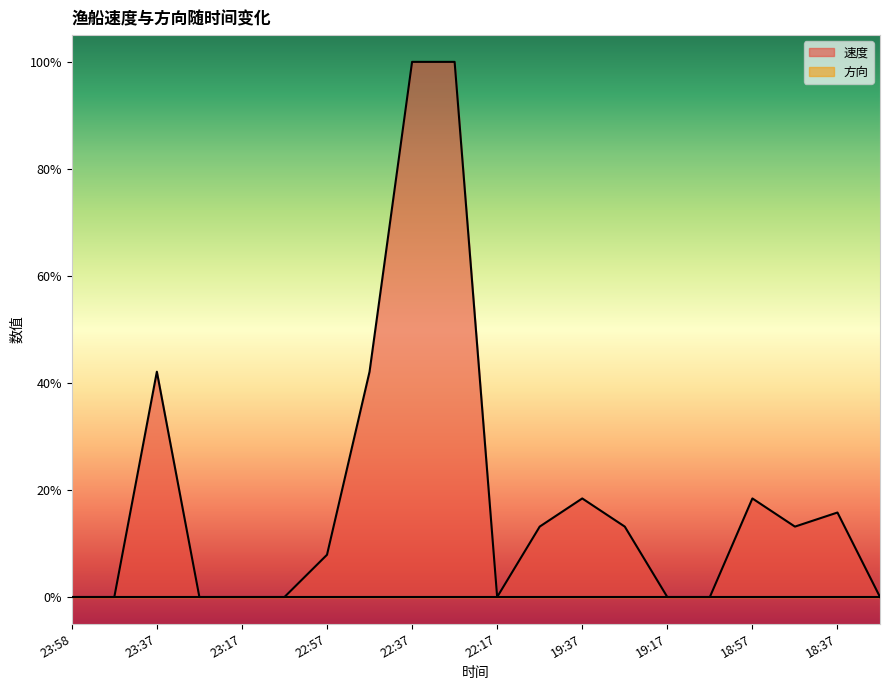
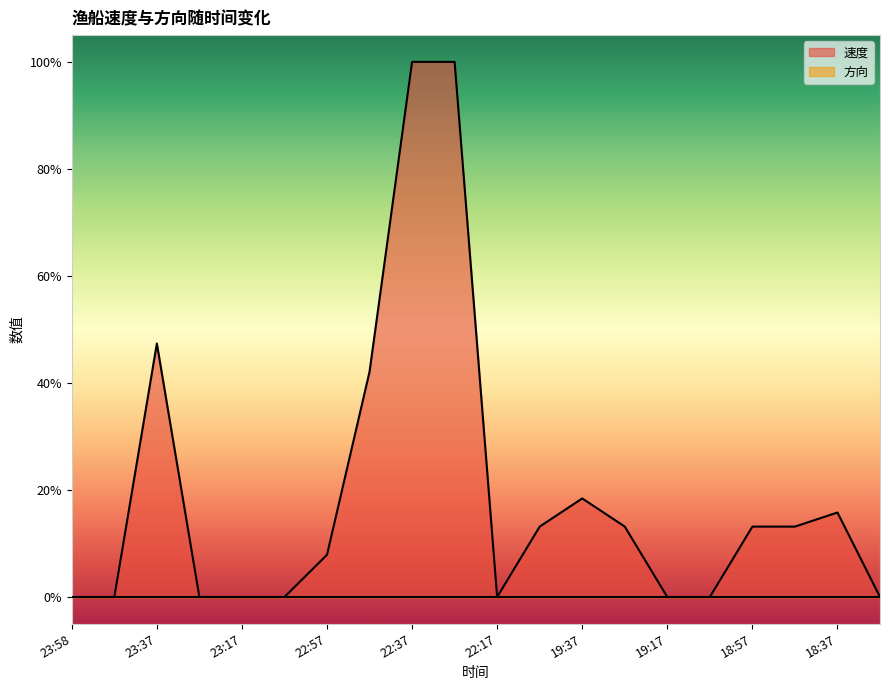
  {
    "速度": {
-     "23:37": "42%",
+     "23:37": "47%",
      "22:57": "8%",
      "22:37": "100%",
      "19:37": "18%",
-     "18:57": "18%",
+     "18:57": "13%",
      "18:37": "16%"
    },
    "方向": {
      "23:37": "0%",
      "22:57": "0%",
      "22:37": "0%",
      "19:37": "0%",
      "18:57": "0%",
      "18:37": "0%"
    }
  }
